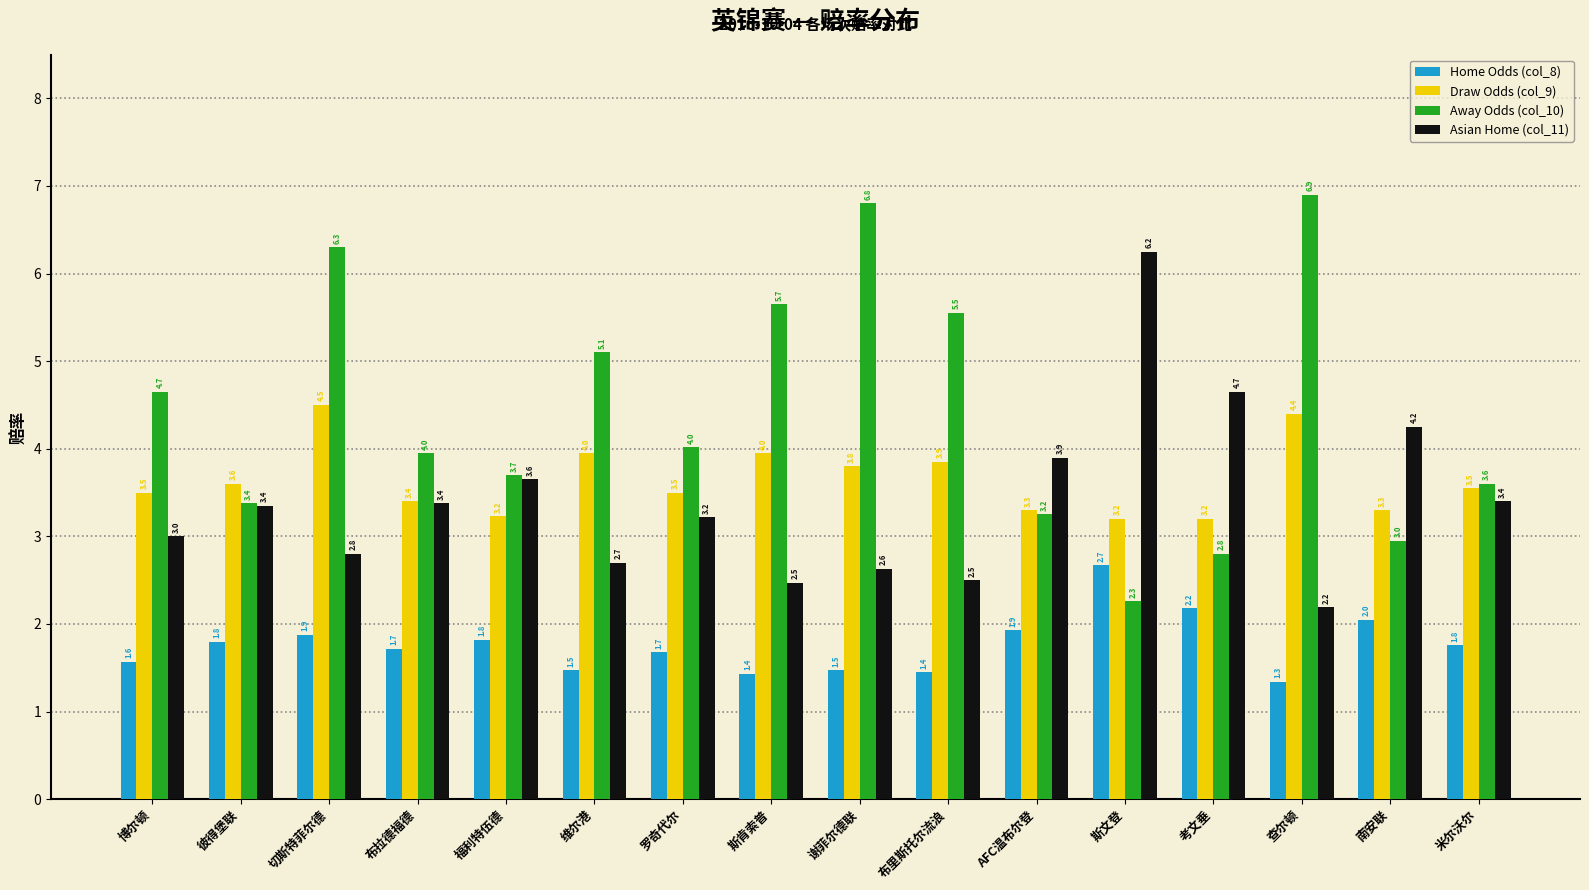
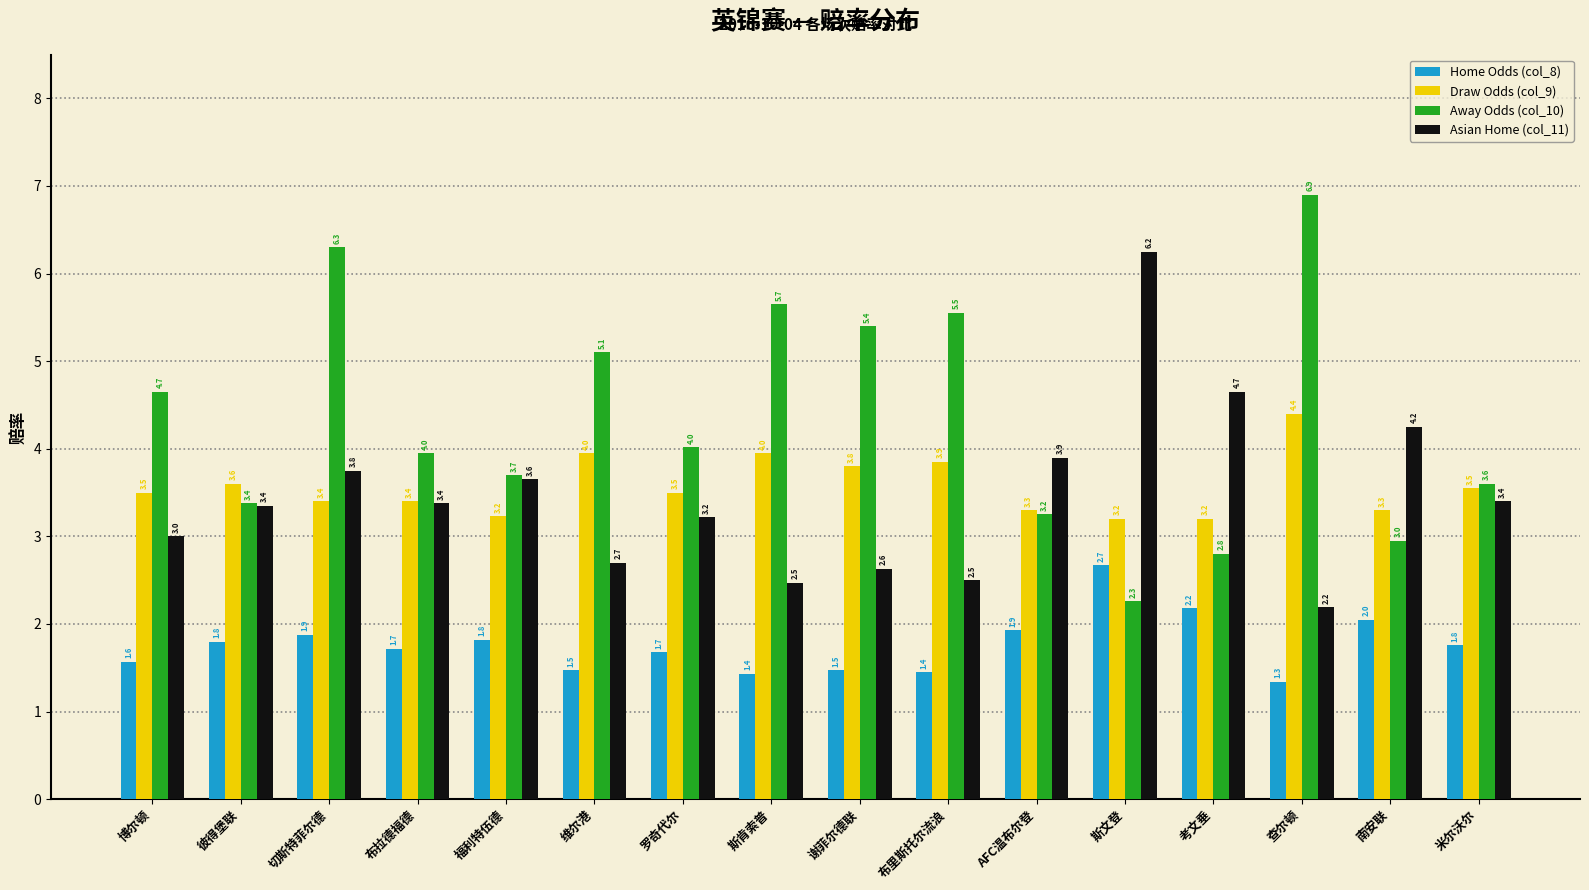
  {
    "Home Odds (col_8)": {
      "博尔顿": 1.6,
      "彼得堡联": 1.8,
      "切斯特菲尔德": 1.9,
      "布拉德福德": 1.7,
      "福利特伍德": 1.8,
      "维尔港": 1.5,
      "罗奇代尔": 1.7,
      "斯肯索普": 1.4,
      "谢菲尔德联": 1.5,
      "布里斯托尔流浪": 1.4,
      "AFC温布尔登": 1.9,
      "斯文登": 2.7,
      "考文垂": 2.2,
      "查尔顿": 1.3,
      "南安联": 2.0,
      "米尔沃尔": 1.8
    },
    "Draw Odds (col_9)": {
      "博尔顿": 3.5,
      "彼得堡联": 3.6,
-     "切斯特菲尔德": 4.5,
+     "切斯特菲尔德": 3.4,
      "布拉德福德": 3.4,
      "福利特伍德": 3.2,
      "维尔港": 4.0,
      "罗奇代尔": 3.5,
      "斯肯索普": 4.0,
      "谢菲尔德联": 3.8,
      "布里斯托尔流浪": 3.9,
      "AFC温布尔登": 3.3,
      "斯文登": 3.2,
      "考文垂": 3.2,
      "查尔顿": 4.4,
      "南安联": 3.3,
      "米尔沃尔": 3.5
    },
    "Away Odds (col_10)": {
      "博尔顿": 4.7,
      "彼得堡联": 3.4,
      "切斯特菲尔德": 6.3,
      "布拉德福德": 4.0,
      "福利特伍德": 3.7,
      "维尔港": 5.1,
      "罗奇代尔": 4.0,
      "斯肯索普": 5.7,
-     "谢菲尔德联": 6.8,
+     "谢菲尔德联": 5.4,
      "布里斯托尔流浪": 5.5,
      "AFC温布尔登": 3.2,
      "斯文登": 2.3,
      "考文垂": 2.8,
      "查尔顿": 6.9,
      "南安联": 3.0,
      "米尔沃尔": 3.6
    },
    "Asian Home (col_11)": {
      "博尔顿": 3.0,
      "彼得堡联": 3.4,
-     "切斯特菲尔德": 2.8,
+     "切斯特菲尔德": 3.8,
      "布拉德福德": 3.4,
      "福利特伍德": 3.6,
      "维尔港": 2.7,
      "罗奇代尔": 3.2,
      "斯肯索普": 2.5,
      "谢菲尔德联": 2.6,
      "布里斯托尔流浪": 2.5,
      "AFC温布尔登": 3.9,
      "斯文登": 6.2,
      "考文垂": 4.7,
      "查尔顿": 2.2,
      "南安联": 4.2,
      "米尔沃尔": 3.4
    }
  }
